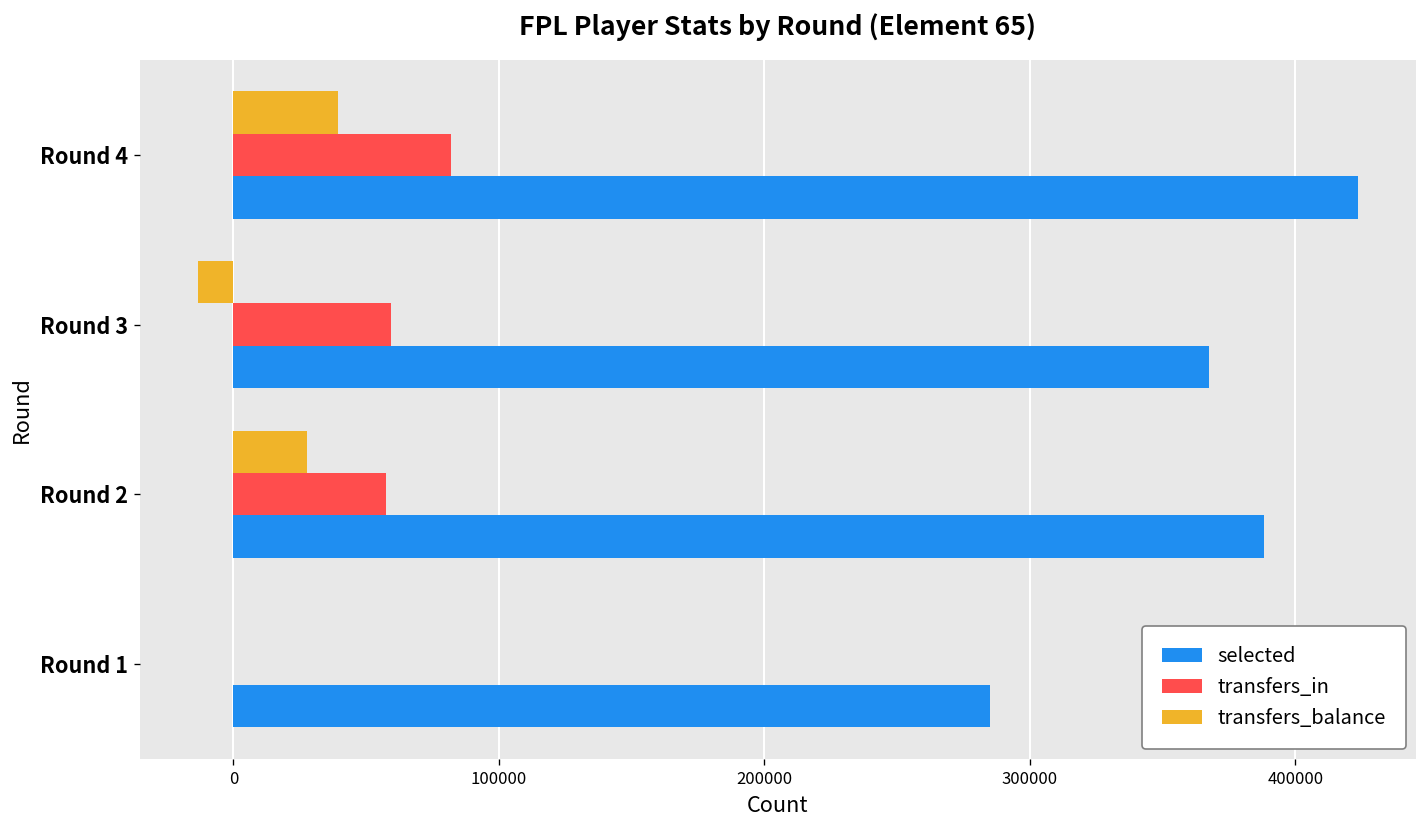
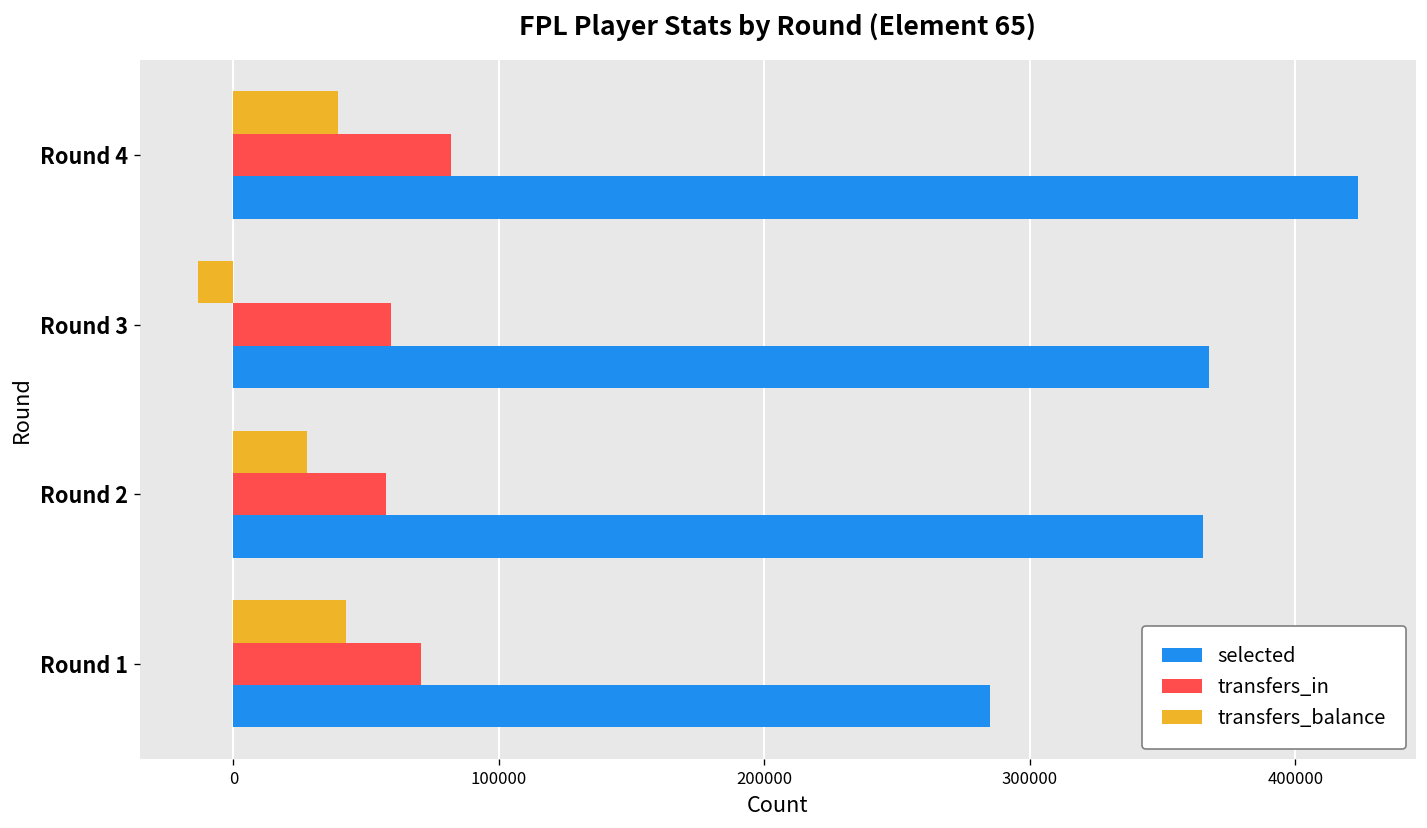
  {
    "selected": {
      "Round 4": 424000,
      "Round 3": 367000,
-     "Round 2": 388000,
+     "Round 2": 365000,
      "Round 1": 285000
    },
    "transfers_in": {
      "Round 4": 82000,
      "Round 3": 59000,
      "Round 2": 57000,
-     "Round 1": 0
+     "Round 1": 71000
    },
    "transfers_balance": {
      "Round 4": 40000,
      "Round 3": -13000,
      "Round 2": 28000,
-     "Round 1": 0
+     "Round 1": 42000
    }
  }
